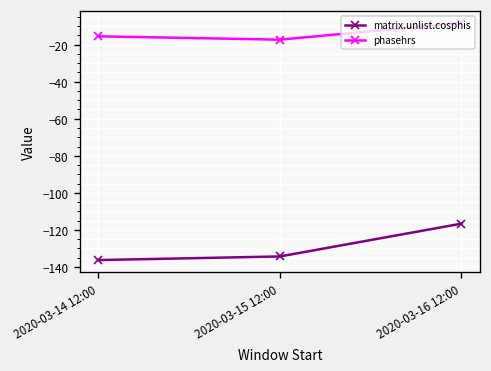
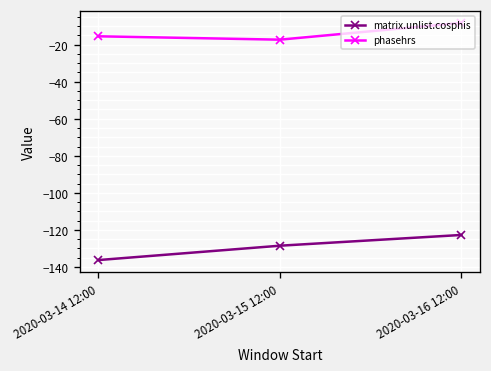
  {
    "matrix.unlist.cosphis": {
      "2020-03-14 12:00": -136,
-     "2020-03-15 12:00": -134,
-     "2020-03-16 12:00": -117
+     "2020-03-15 12:00": -129,
+     "2020-03-16 12:00": -123
    },
    "phasehrs": {
      "2020-03-14 12:00": -15,
      "2020-03-15 12:00": -17
    }
  }
